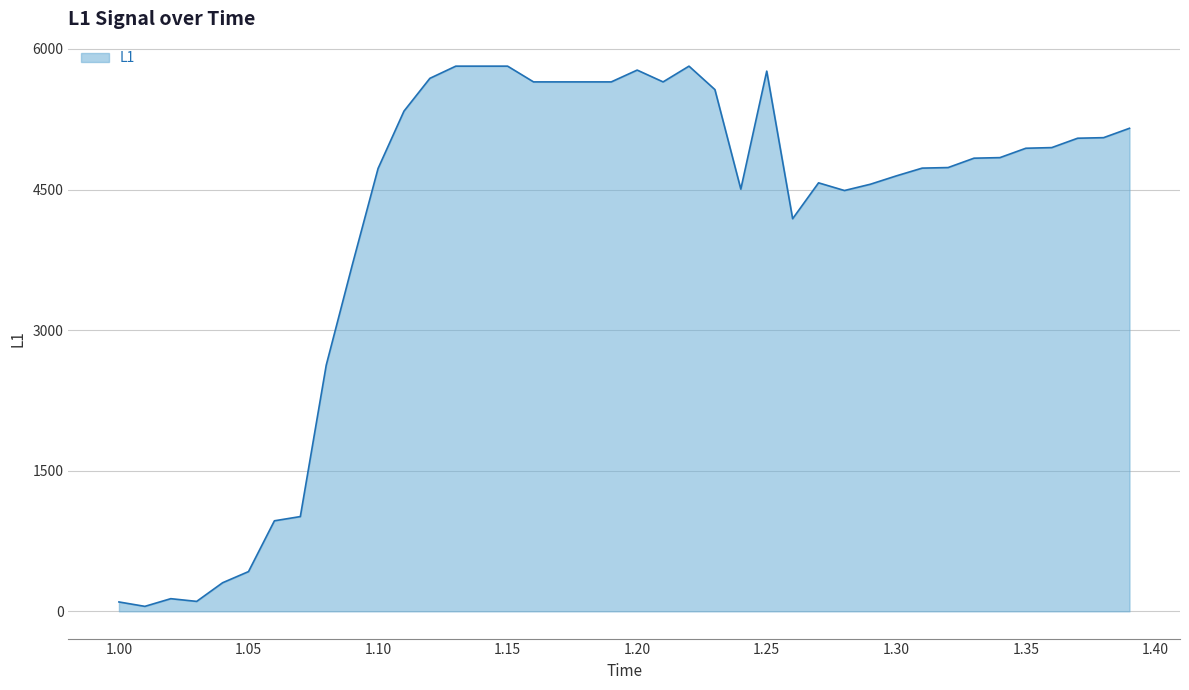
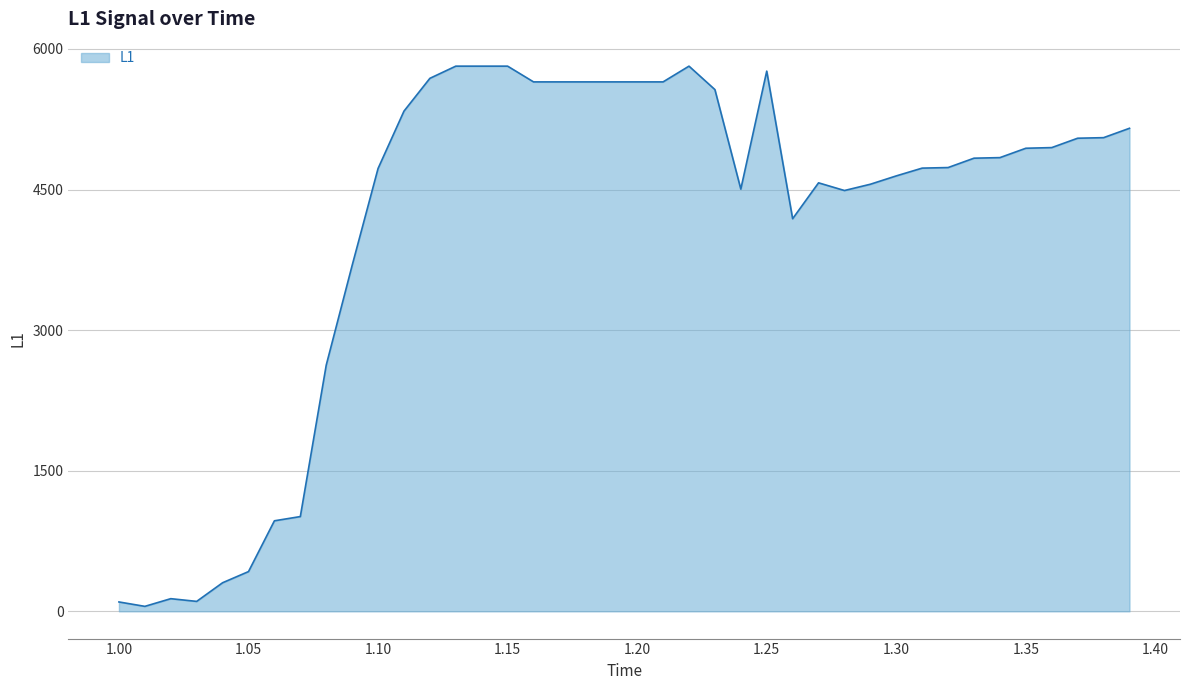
  {
    "1.00": 100,
    "1.05": 400,
    "1.10": 4700,
    "1.15": 5800,
-   "1.20": 5800,
+   "1.20": 5600,
    "1.25": 5800,
    "1.30": 4600,
    "1.35": 4900
  }
